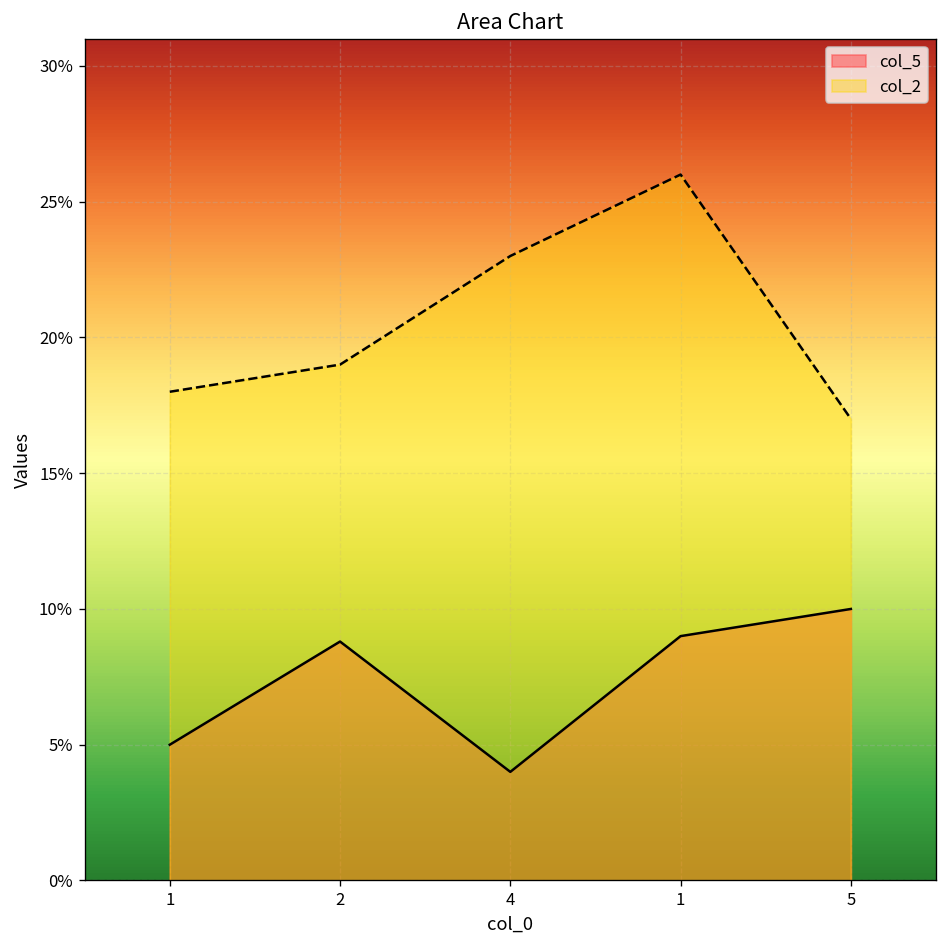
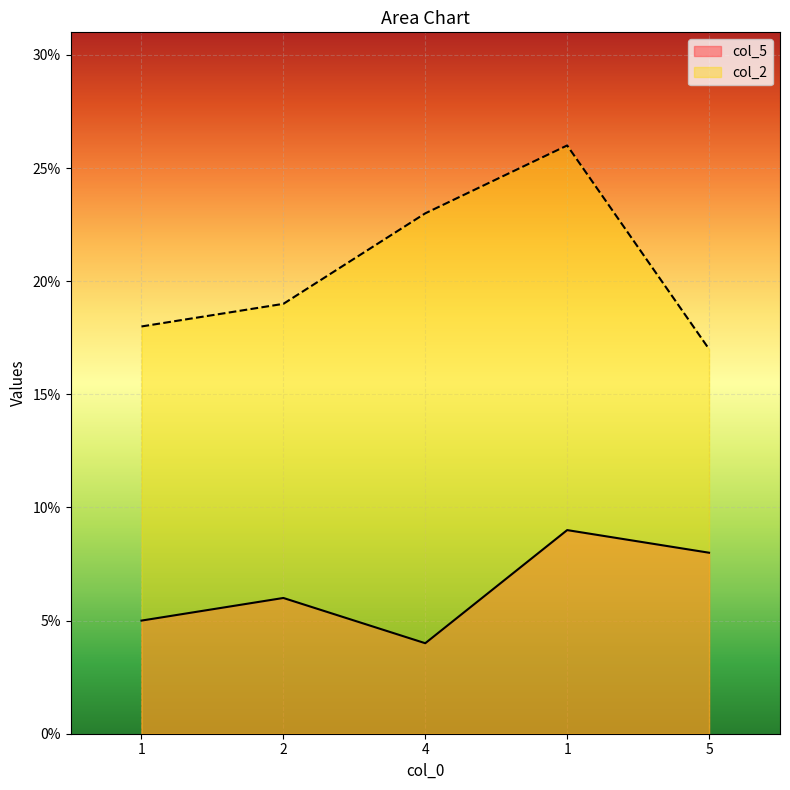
  {
    "col_5": {
-     "2": "8.8%",
+     "2": "6.0%",
      "4": "4.0%",
-     "5": "10%"
+     "5": "8%"
    },
    "col_2": {
      "2": "19.0%",
      "4": "23.0%",
      "5": "17.0%"
    }
  }
